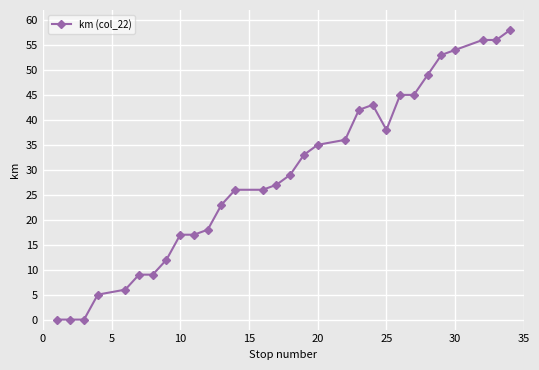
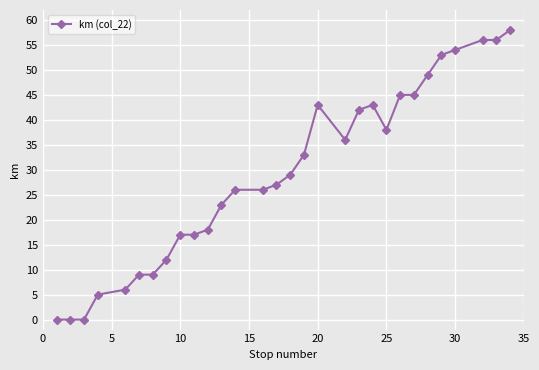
  {
    "10": 17,
-   "20": 35,
+   "20": 43,
    "25": 38,
    "30": 54
  }
